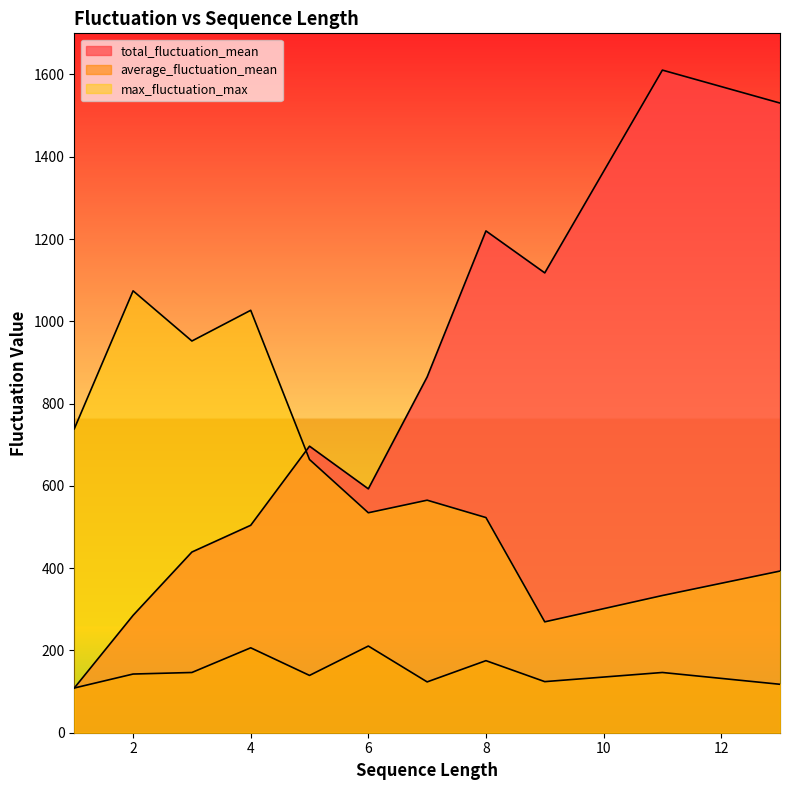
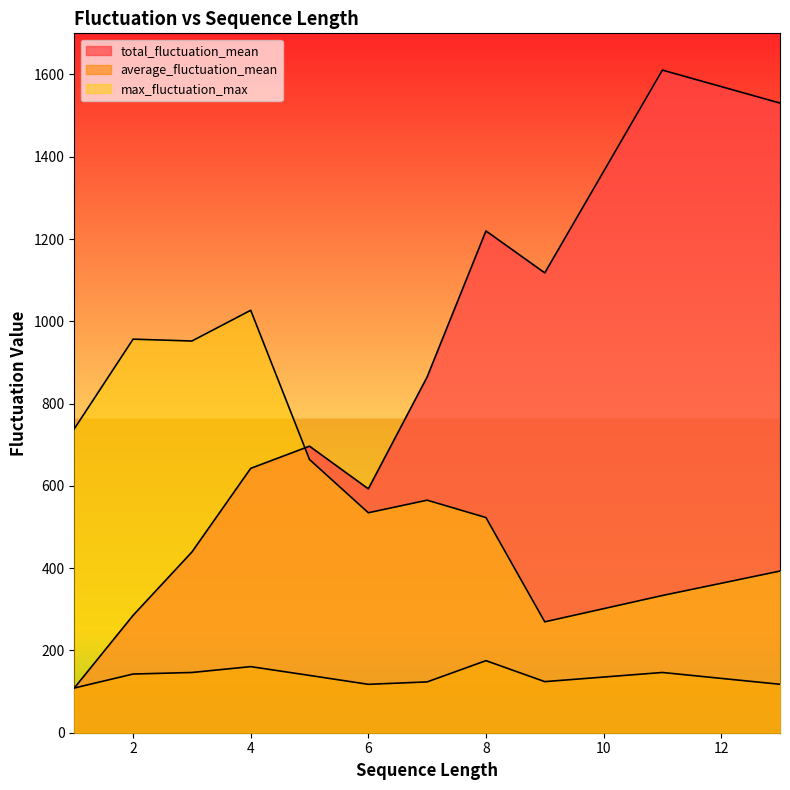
  {
    "total_fluctuation_mean": {
      "2": 290,
-     "4": 500,
+     "4": 640,
      "6": 590,
      "8": 1220
    },
    "average_fluctuation_mean": {
      "2": 140,
-     "4": 210,
-     "6": 210,
+     "4": 160,
+     "6": 120,
      "8": 180
    },
    "max_fluctuation_max": {
-     "2": 1070,
+     "2": 960,
      "4": 1030,
      "6": 530,
      "8": 520
    }
  }
